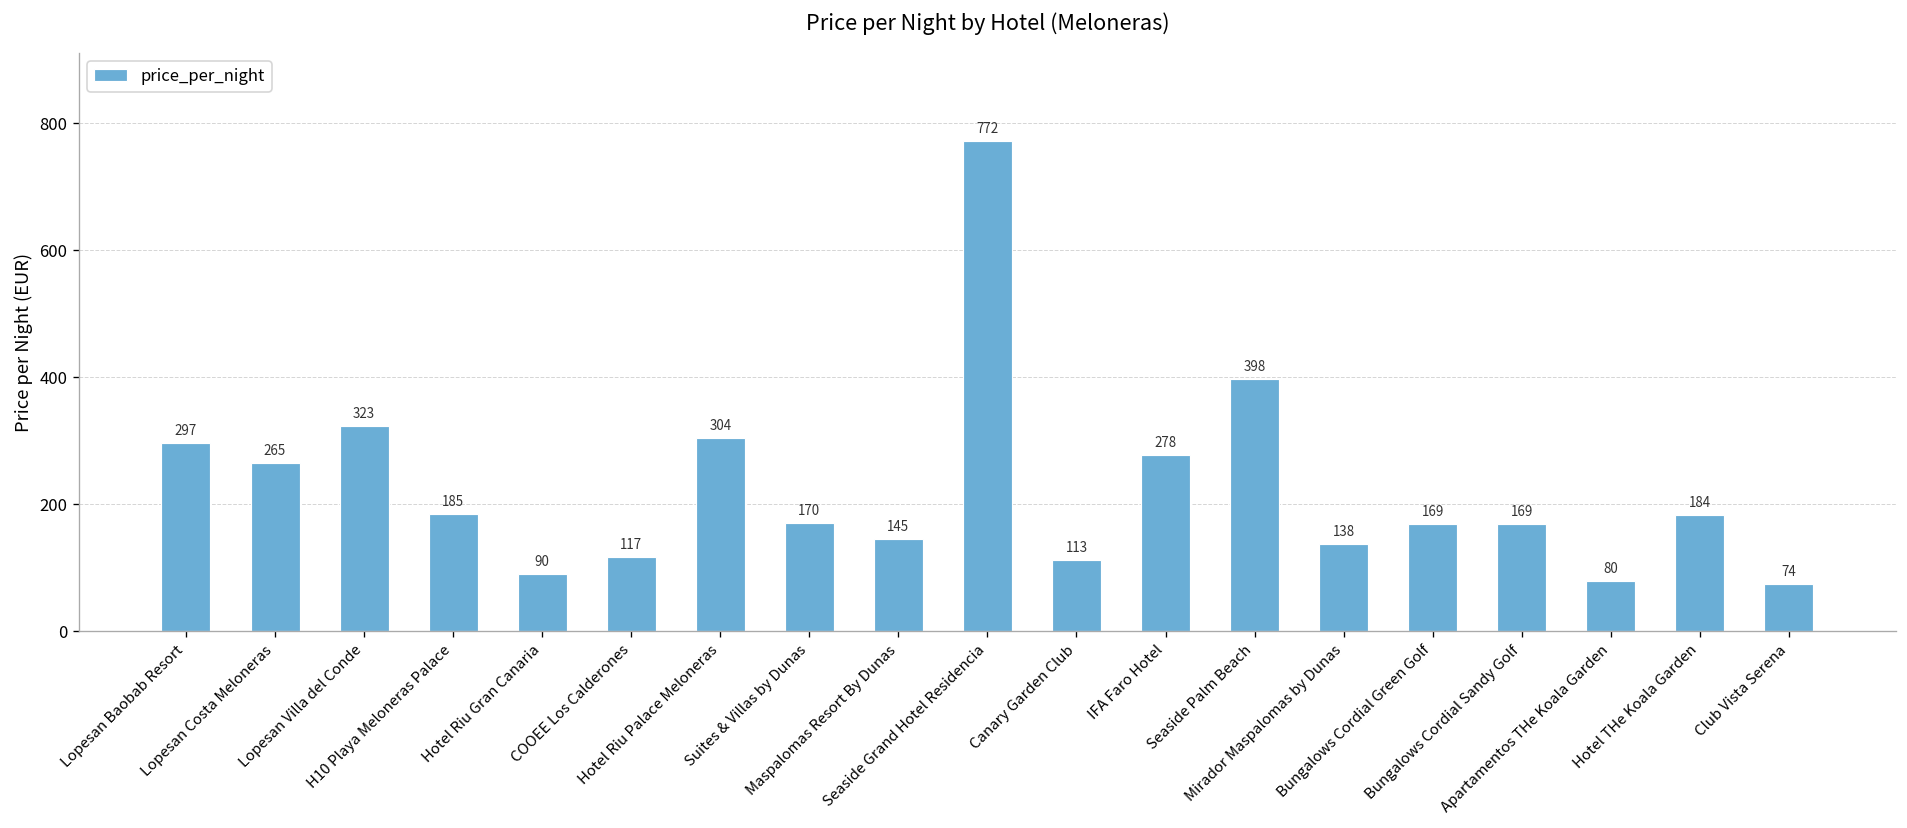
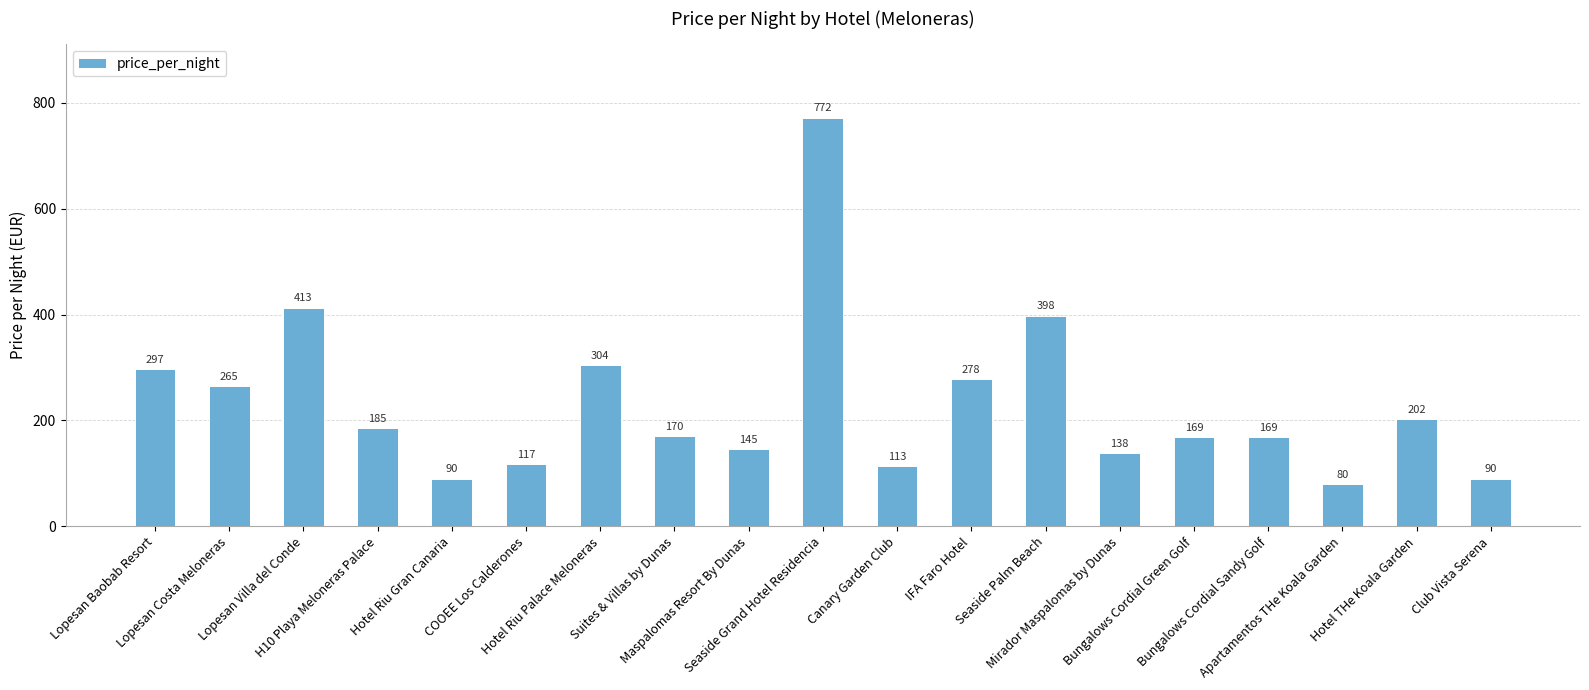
  {
    "Lopesan Baobab Resort": 297,
    "Lopesan Costa Meloneras": 265,
-   "Lopesan Villa del Conde": 323,
+   "Lopesan Villa del Conde": 413,
    "H10 Playa Meloneras Palace": 185,
    "Hotel Riu Gran Canaria": 90,
    "COOEE Los Calderones": 117,
    "Hotel Riu Palace Meloneras": 304,
    "Suites & Villas by Dunas": 170,
    "Maspalomas Resort By Dunas": 145,
    "Seaside Grand Hotel Residencia": 772,
    "Canary Garden Club": 113,
    "IFA Faro Hotel": 278,
    "Seaside Palm Beach": 398,
    "Mirador Maspalomas by Dunas": 138,
    "Bungalows Cordial Green Golf": 169,
    "Bungalows Cordial Sandy Golf": 169,
    "Apartamentos THe Koala Garden": 80,
-   "Hotel THe Koala Garden": 184,
-   "Club Vista Serena": 74
+   "Hotel THe Koala Garden": 202,
+   "Club Vista Serena": 90
  }
